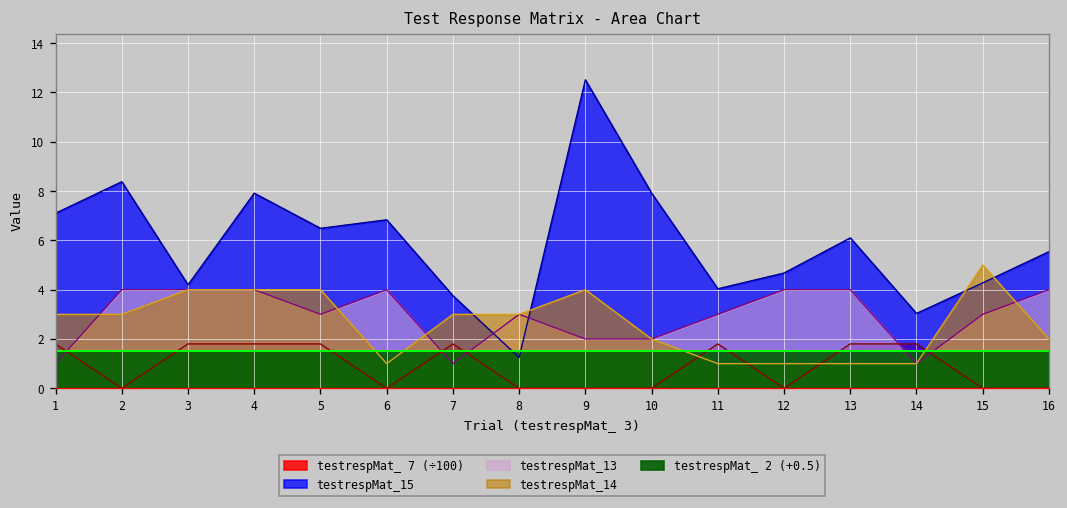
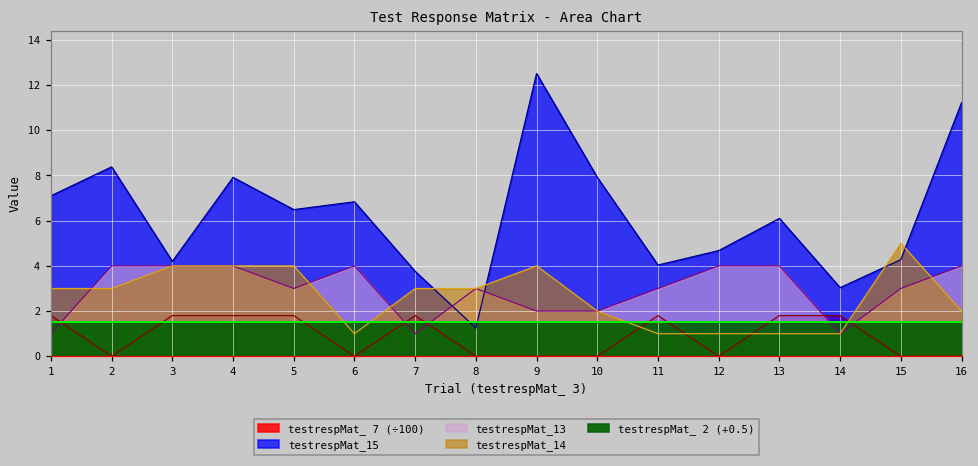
  {
    "testrespMat_ 7 (÷100)": {
      "1": 1.8,
      "2": 0.0,
      "3": 1.8,
      "4": 1.8,
      "5": 1.8,
      "6": 0.0,
      "7": 1.8,
      "8": 0.0,
      "9": 0.0,
      "10": 0.0,
      "11": 1.8,
      "12": 0.0,
      "13": 1.8,
      "14": 1.8,
      "15": 0.0,
      "16": 0.0
    },
    "testrespMat_15": {
      "1": 7.1,
      "2": 8.4,
      "3": 4.2,
      "4": 7.9,
      "5": 6.5,
      "6": 6.8,
      "7": 3.8,
      "8": 1.2,
      "9": 12.5,
      "10": 7.9,
      "11": 4.0,
      "12": 4.7,
      "13": 6.1,
      "14": 3.0,
      "15": 4.3,
-     "16": 5.5
+     "16": 11.2
    },
    "testrespMat_13": {
      "1": 1.0,
      "2": 4.0,
      "5": 3.0,
      "6": 4.0,
      "7": 1.0,
      "9": 2.0,
      "11": 3.0,
      "12": 4.0,
      "13": 4.0,
      "15": 3.0,
      "16": 4.0
    },
    "testrespMat_14": {
      "1": 3.0,
      "2": 3.0,
      "5": 4.0,
      "6": 1.0,
      "7": 3.0,
      "9": 4.0,
      "11": 1.0,
      "12": 1.0,
      "13": 1.0,
      "15": 5.0,
      "16": 2.0
    },
    "testrespMat_ 2 (+0.5)": {
      "1": 1.5,
      "2": 1.5,
      "3": 1.5,
      "4": 1.5,
      "5": 1.5,
      "6": 1.5,
      "7": 1.5,
      "8": 1.5,
      "9": 1.5,
      "10": 1.5,
      "11": 1.5,
      "12": 1.5,
      "13": 1.5,
      "14": 1.5,
      "15": 1.5,
      "16": 1.5
    }
  }
